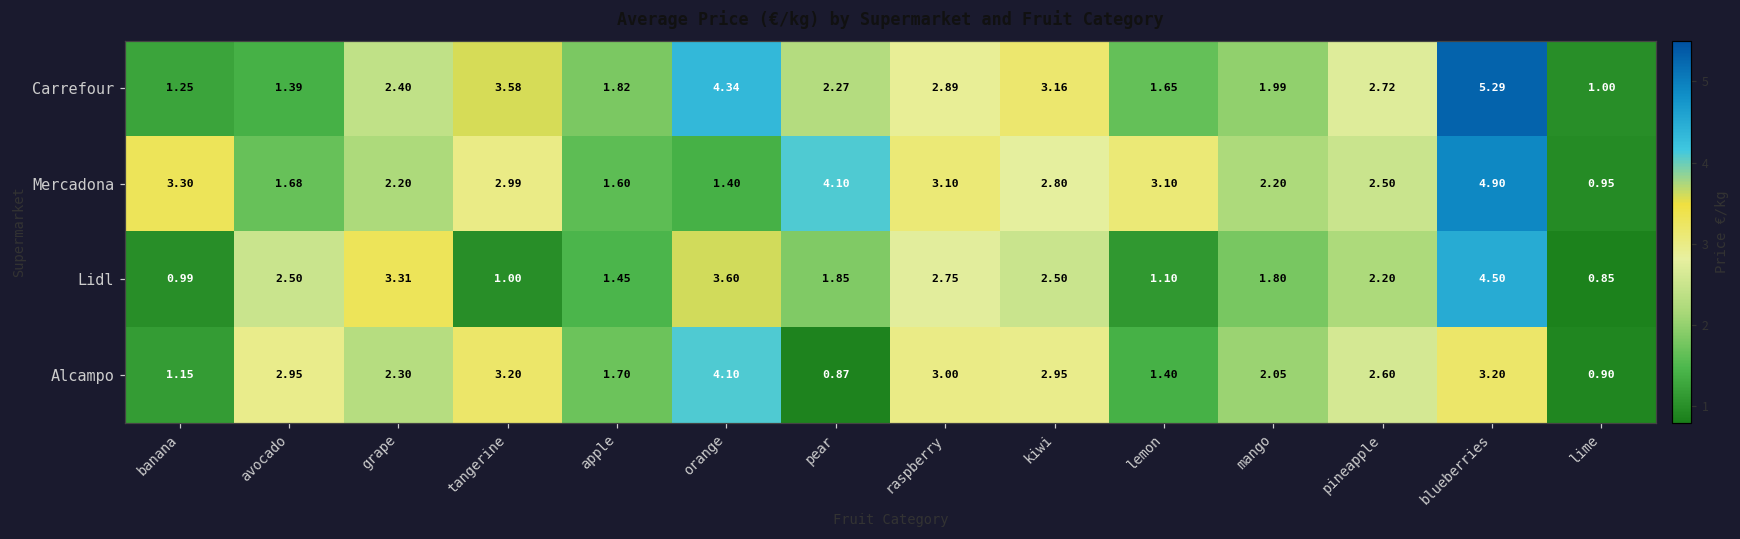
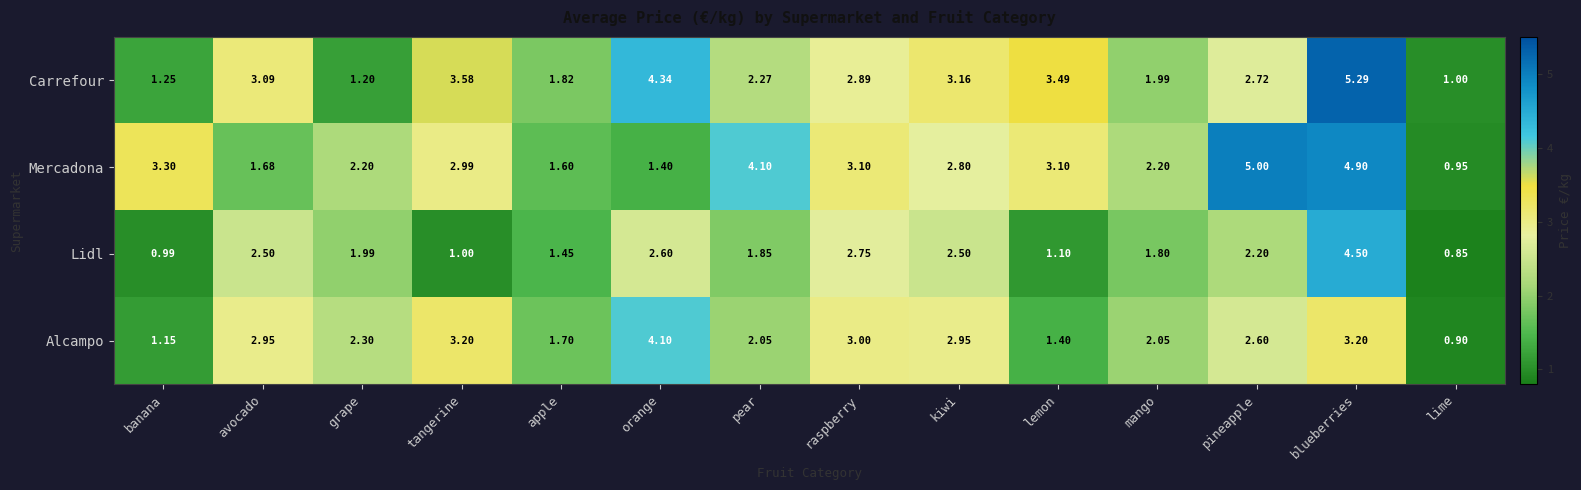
  {
    "Carrefour": {
      "banana": 1.25,
-     "avocado": 1.39,
-     "grape": 2.40,
+     "avocado": 3.09,
+     "grape": 1.20,
      "tangerine": 3.58,
      "apple": 1.82,
      "orange": 4.34,
      "pear": 2.27,
      "raspberry": 2.89,
      "kiwi": 3.16,
-     "lemon": 1.65,
+     "lemon": 3.49,
      "mango": 1.99,
      "pineapple": 2.72,
      "blueberries": 5.29,
      "lime": 1.00
    },
    "Mercadona": {
      "banana": 3.30,
      "avocado": 1.68,
      "grape": 2.20,
      "tangerine": 2.99,
      "apple": 1.60,
      "orange": 1.40,
      "pear": 4.10,
      "raspberry": 3.10,
      "kiwi": 2.80,
      "lemon": 3.10,
      "mango": 2.20,
-     "pineapple": 2.50,
+     "pineapple": 5.00,
      "blueberries": 4.90,
      "lime": 0.95
    },
    "Lidl": {
      "banana": 0.99,
      "avocado": 2.50,
-     "grape": 3.31,
+     "grape": 1.99,
      "tangerine": 1.00,
      "apple": 1.45,
-     "orange": 3.60,
+     "orange": 2.60,
      "pear": 1.85,
      "raspberry": 2.75,
      "kiwi": 2.50,
      "lemon": 1.10,
      "mango": 1.80,
      "pineapple": 2.20,
      "blueberries": 4.50,
      "lime": 0.85
    },
    "Alcampo": {
      "banana": 1.15,
      "avocado": 2.95,
      "grape": 2.30,
      "tangerine": 3.20,
      "apple": 1.70,
      "orange": 4.10,
-     "pear": 0.87,
+     "pear": 2.05,
      "raspberry": 3.00,
      "kiwi": 2.95,
      "lemon": 1.40,
      "mango": 2.05,
      "pineapple": 2.60,
      "blueberries": 3.20,
      "lime": 0.90
    }
  }
